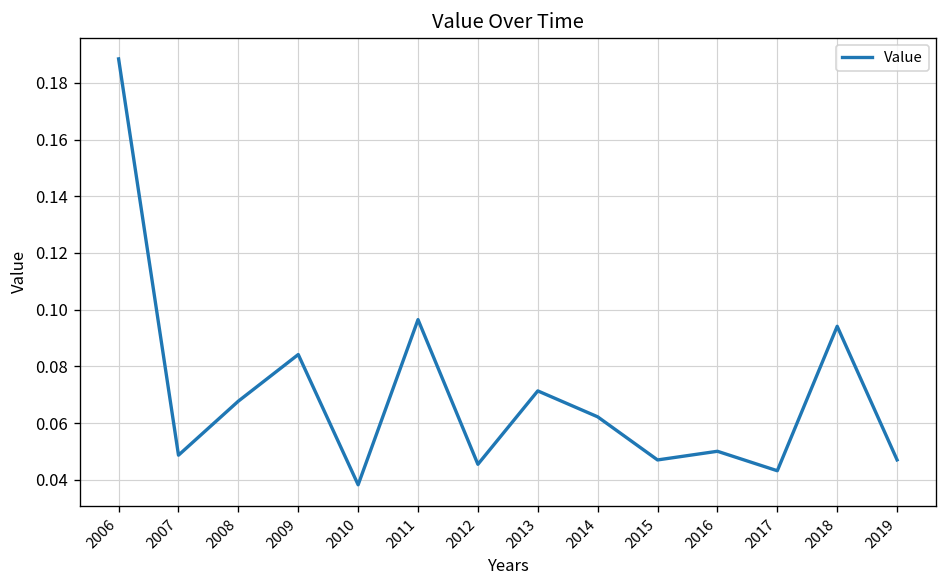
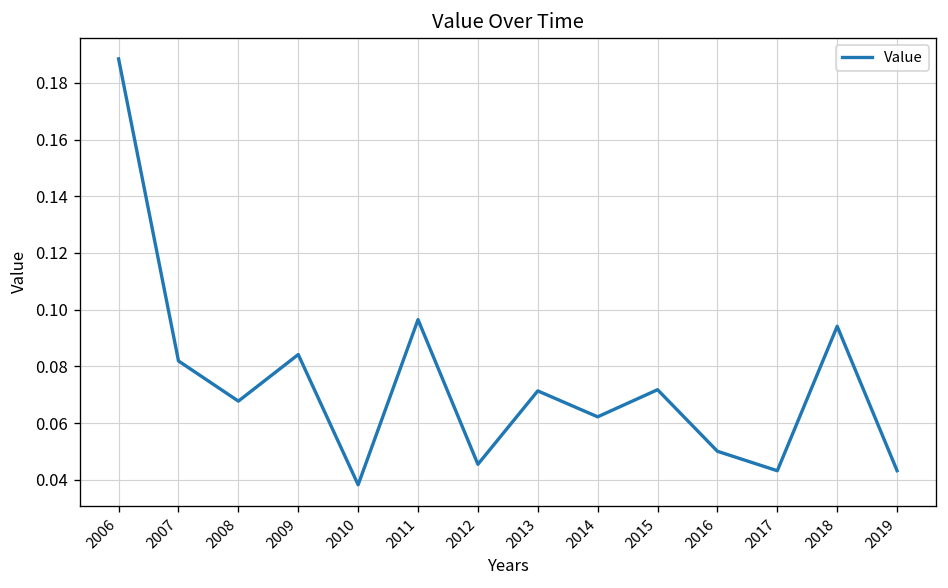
  {
    "2006": 0.188,
-   "2007": 0.049,
+   "2007": 0.082,
    "2008": 0.068,
    "2009": 0.084,
    "2010": 0.038,
    "2011": 0.096,
    "2012": 0.045,
    "2013": 0.071,
    "2014": 0.062,
-   "2015": 0.047,
+   "2015": 0.072,
    "2016": 0.050,
    "2017": 0.043,
    "2018": 0.094,
-   "2019": 0.047
+   "2019": 0.043
  }
